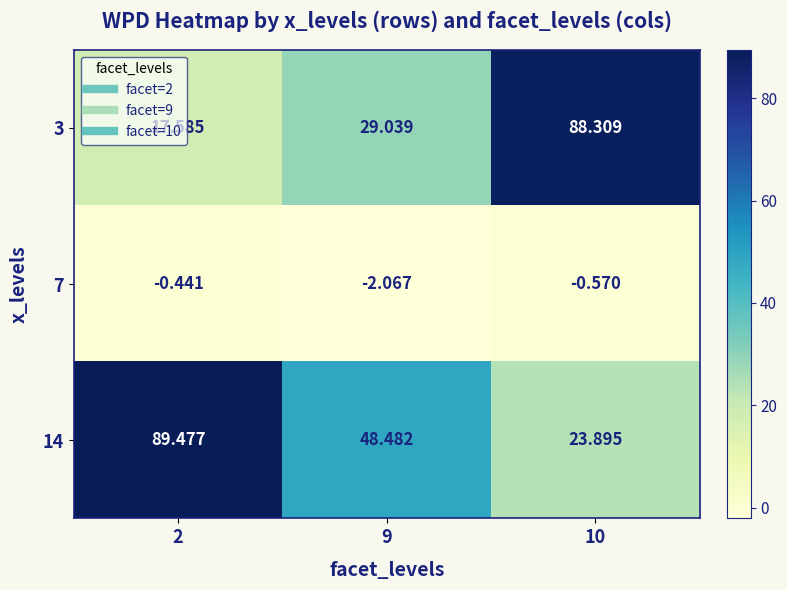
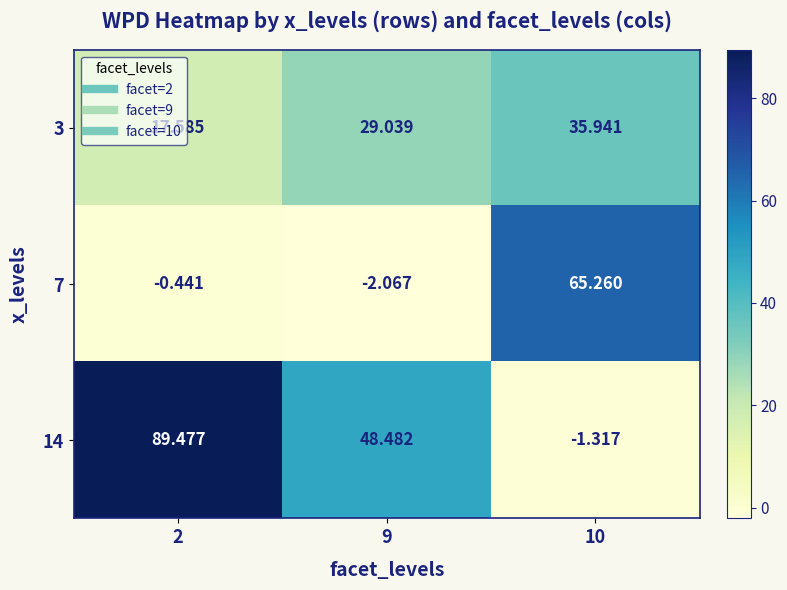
  {
    "3": {
      "9": 29.039,
-     "10": 88.309
+     "10": 35.941
    },
    "7": {
      "2": -0.441,
      "9": -2.067,
-     "10": -0.570
+     "10": 65.260
    },
    "14": {
      "2": 89.477,
      "9": 48.482,
-     "10": 23.895
+     "10": -1.317
    }
  }
